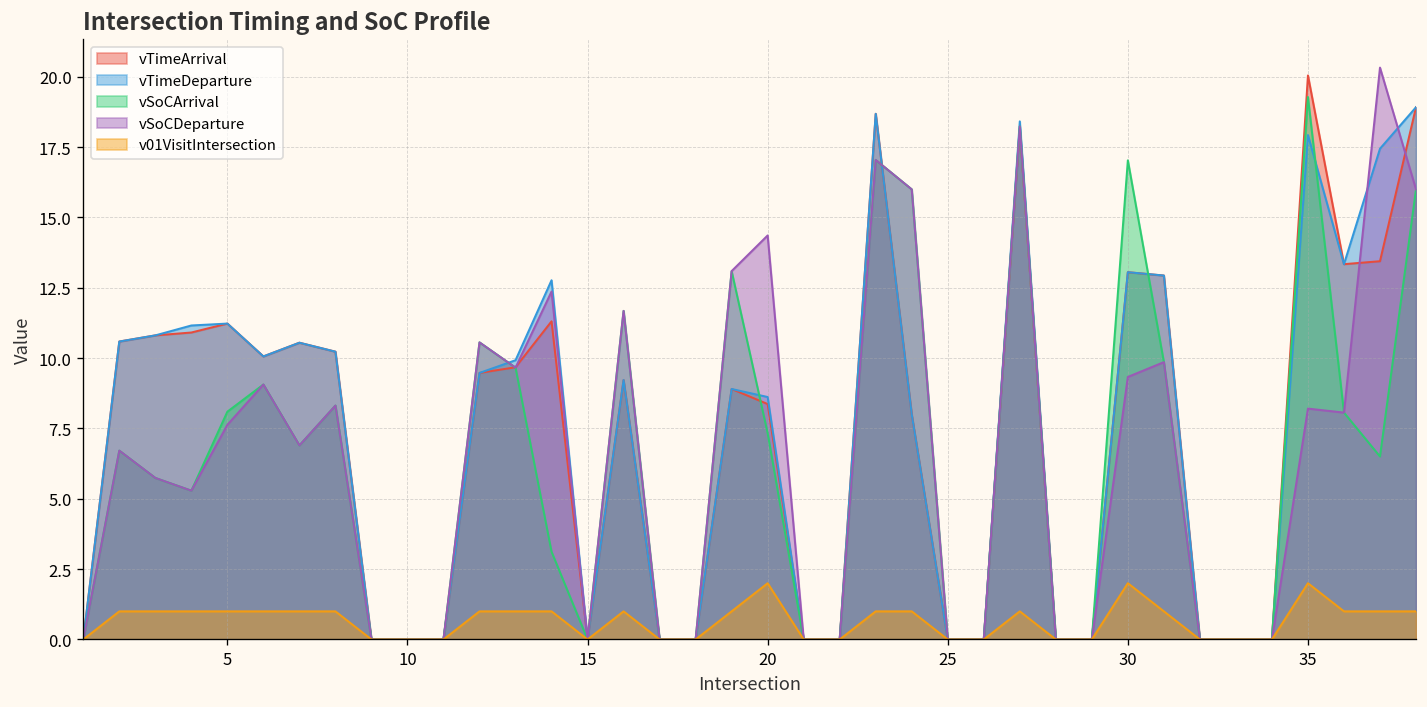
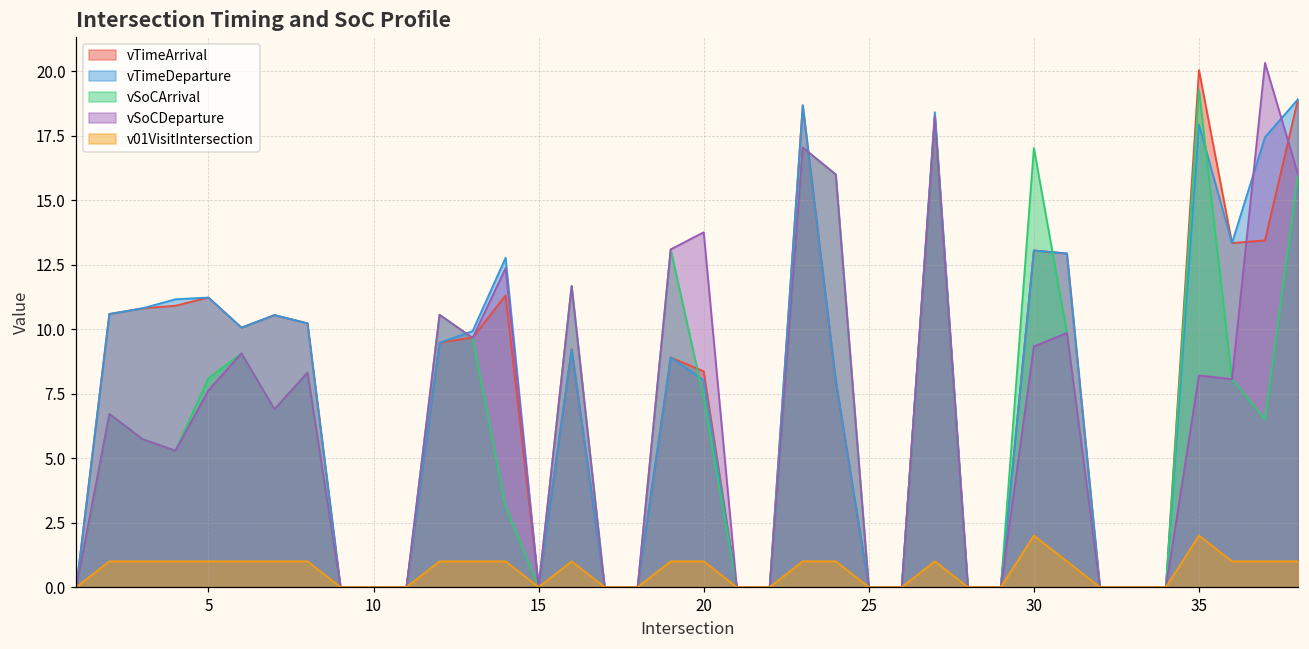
  {
    "vTimeArrival": {
      "20": 8.4,
      "35": 20.0
    },
    "vTimeDeparture": {
-     "20": 8.6,
+     "20": 8.0,
      "35": 17.9
    },
    "vSoCArrival": {
      "5": 8.1,
      "20": 7.3,
      "30": 17.0,
      "35": 19.3
    },
    "vSoCDeparture": {
      "5": 7.6,
-     "20": 14.4,
+     "20": 13.8,
      "30": 9.3,
      "35": 8.2
    },
    "v01VisitIntersection": {
      "5": 1,
-     "20": 2,
+     "20": 1,
      "30": 2,
      "35": 2
    }
  }
